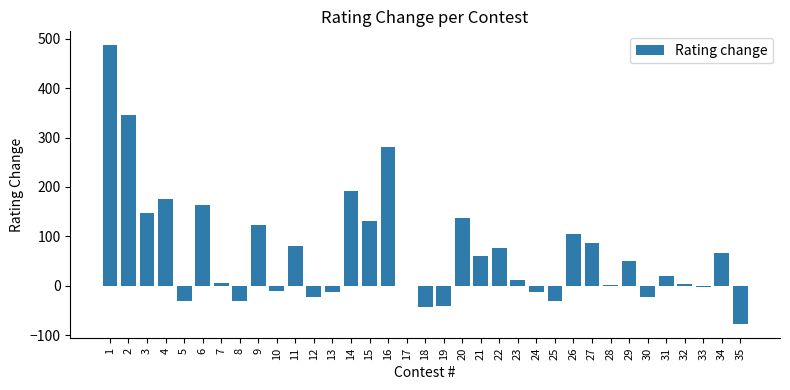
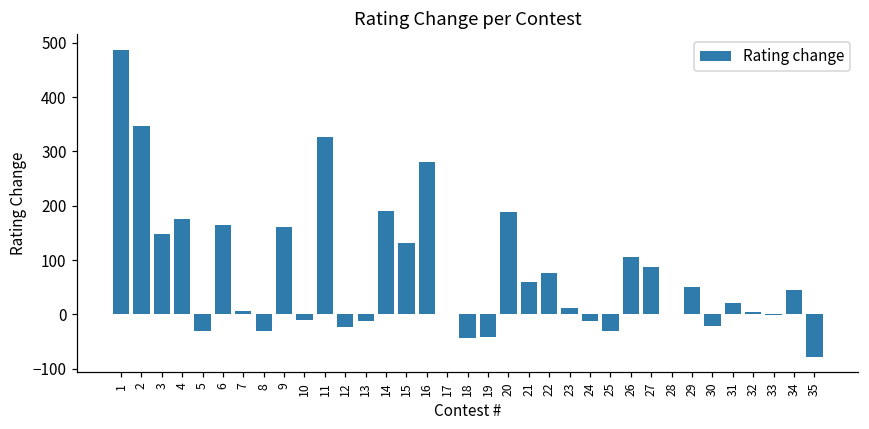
  {
    "1": 490,
    "2": 350,
    "3": 150,
    "4": 180,
    "5": -30,
    "6": 160,
    "7": 10,
    "8": -30,
-   "9": 120,
+   "9": 160,
    "10": -10,
-   "11": 80,
+   "11": 330,
    "12": -20,
    "13": -10,
    "14": 190,
    "15": 130,
    "16": 280,
    "17": 0,
    "18": -40,
    "19": -40,
-   "20": 140,
+   "20": 190,
    "21": 60,
    "22": 80,
    "23": 10,
    "24": -10,
    "25": -30,
    "26": 110,
    "27": 90,
    "29": 50,
    "30": -20,
    "31": 20,
-   "34": 70,
+   "34": 50,
    "35": -80
  }
